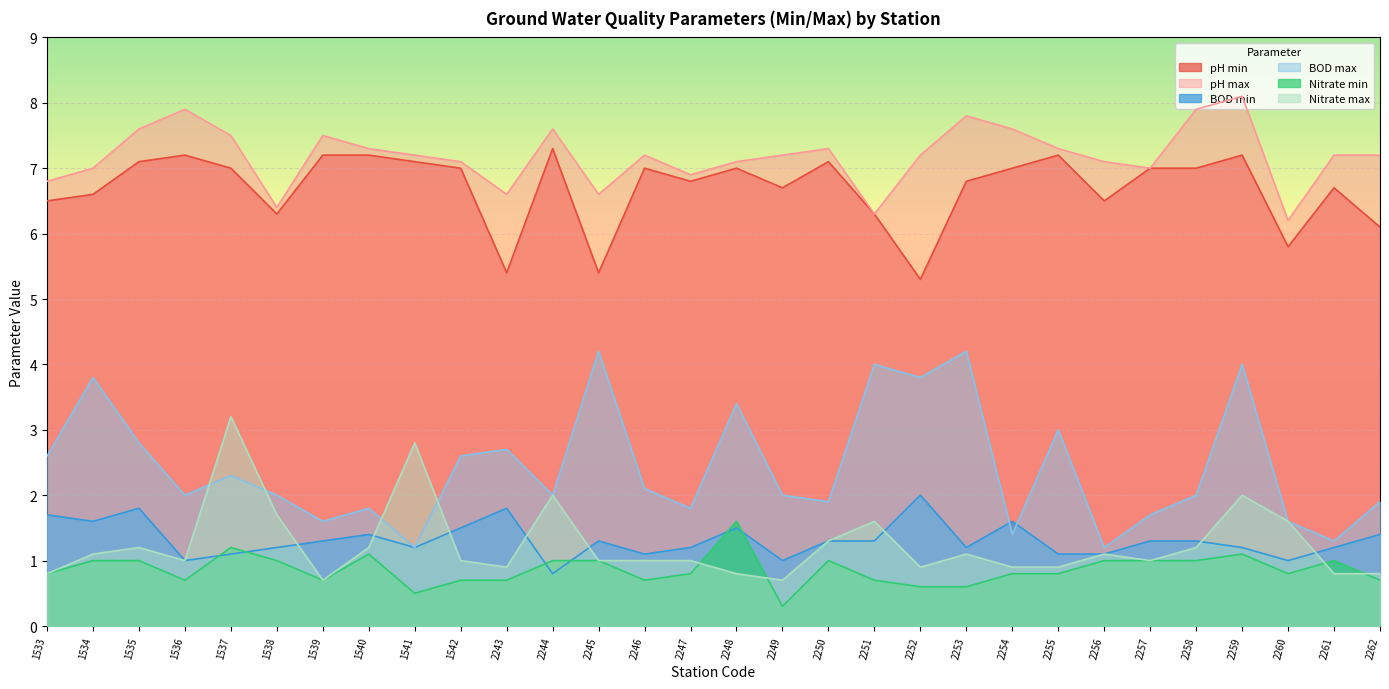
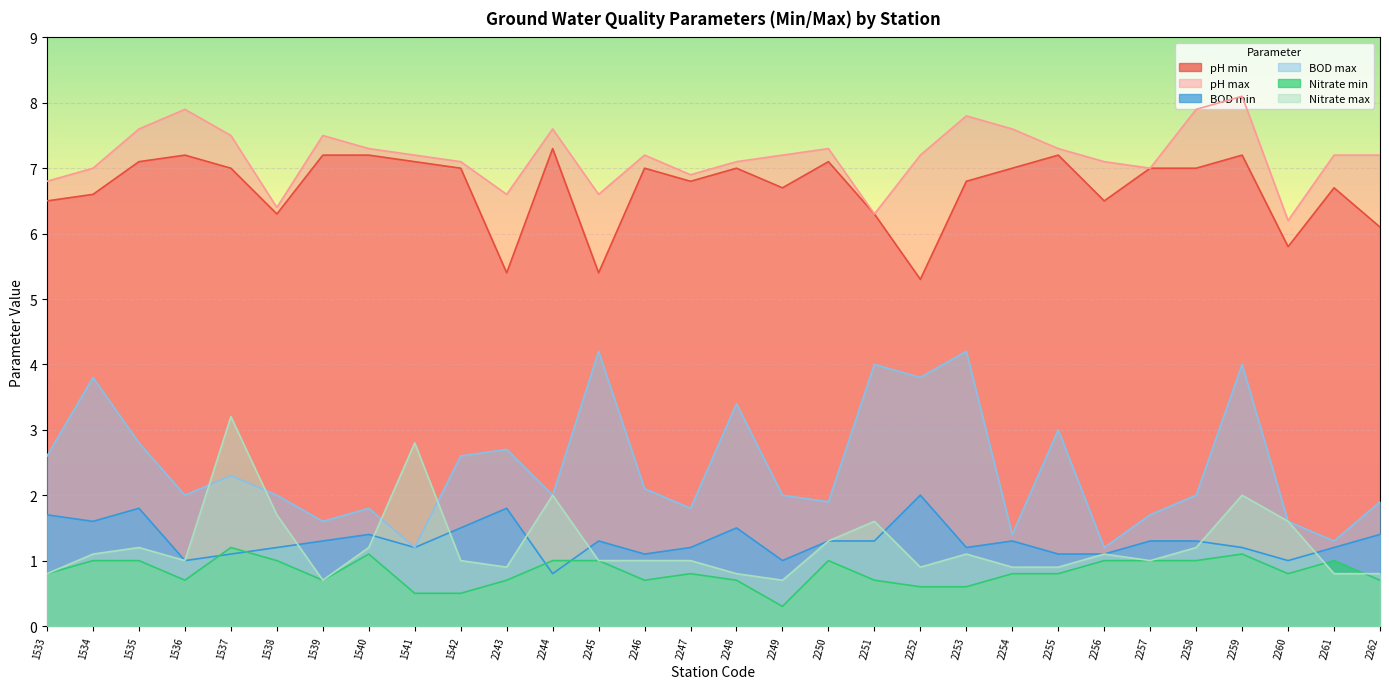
  {
    "pH min": {
      "1533": 6.5,
      "1534": 6.6,
      "1535": 7.1,
      "1536": 7.2,
      "1537": 7.0,
      "1538": 6.3,
      "1539": 7.2,
      "1540": 7.2,
      "1541": 7.1,
      "1542": 7.0,
      "2243": 5.4,
      "2244": 7.3,
      "2245": 5.4,
      "2246": 7.0,
      "2247": 6.8,
      "2248": 7.0,
      "2249": 6.7,
      "2250": 7.1,
      "2252": 5.3,
      "2253": 6.8,
      "2254": 7.0,
      "2255": 7.2,
      "2256": 6.5,
      "2258": 7.0,
      "2259": 7.2,
      "2260": 5.8,
      "2261": 6.7,
      "2262": 6.1
    },
    "pH max": {
      "1533": 6.8,
      "1534": 7.0,
      "1535": 7.6,
      "1536": 7.9,
      "1537": 7.5,
      "1538": 6.4,
      "1539": 7.5,
      "1540": 7.3,
      "1541": 7.2,
      "1542": 7.1,
      "2243": 6.6,
      "2244": 7.6,
      "2245": 6.6,
      "2246": 7.2,
      "2247": 6.9,
      "2248": 7.1,
      "2249": 7.2,
      "2250": 7.3,
      "2252": 7.2,
      "2253": 7.8,
      "2254": 7.6,
      "2255": 7.3,
      "2256": 7.1,
      "2258": 7.9,
      "2260": 6.2,
      "2261": 7.2,
      "2262": 7.2
    },
    "BOD min": {
      "1533": 1.7,
      "1534": 1.6,
      "1535": 1.8,
      "1537": 1.1,
      "1538": 1.2,
      "1539": 1.3,
      "1540": 1.4,
      "1542": 1.5,
      "2243": 1.8,
      "2244": 0.8,
      "2245": 1.3,
      "2246": 1.1,
      "2247": 1.2,
      "2248": 1.5,
      "2249": 1.0,
      "2251": 1.3,
      "2252": 2.0,
      "2253": 1.2,
-     "2254": 1.6,
+     "2254": 1.3,
      "2255": 1.1,
      "2257": 1.3,
      "2258": 1.3,
      "2259": 1.2,
      "2260": 1.0,
      "2261": 1.2,
      "2262": 1.4
    },
    "Nitrate min": {
      "1534": 1.0,
      "1535": 1.0,
      "1536": 0.7,
      "1537": 1.2,
      "1538": 1.0,
      "1540": 1.1,
      "1541": 0.5,
-     "1542": 0.7,
+     "1542": 0.5,
      "2243": 0.7,
      "2244": 1.0,
      "2246": 0.7,
      "2247": 0.8,
-     "2248": 1.6,
+     "2248": 0.7,
      "2249": 0.3,
      "2250": 1.0,
      "2251": 0.7,
      "2252": 0.6,
      "2253": 0.6,
      "2254": 0.8,
      "2255": 0.8,
      "2256": 1.0,
      "2258": 1.0,
      "2259": 1.1,
      "2260": 0.8,
      "2261": 1.0,
      "2262": 0.7
    }
  }
